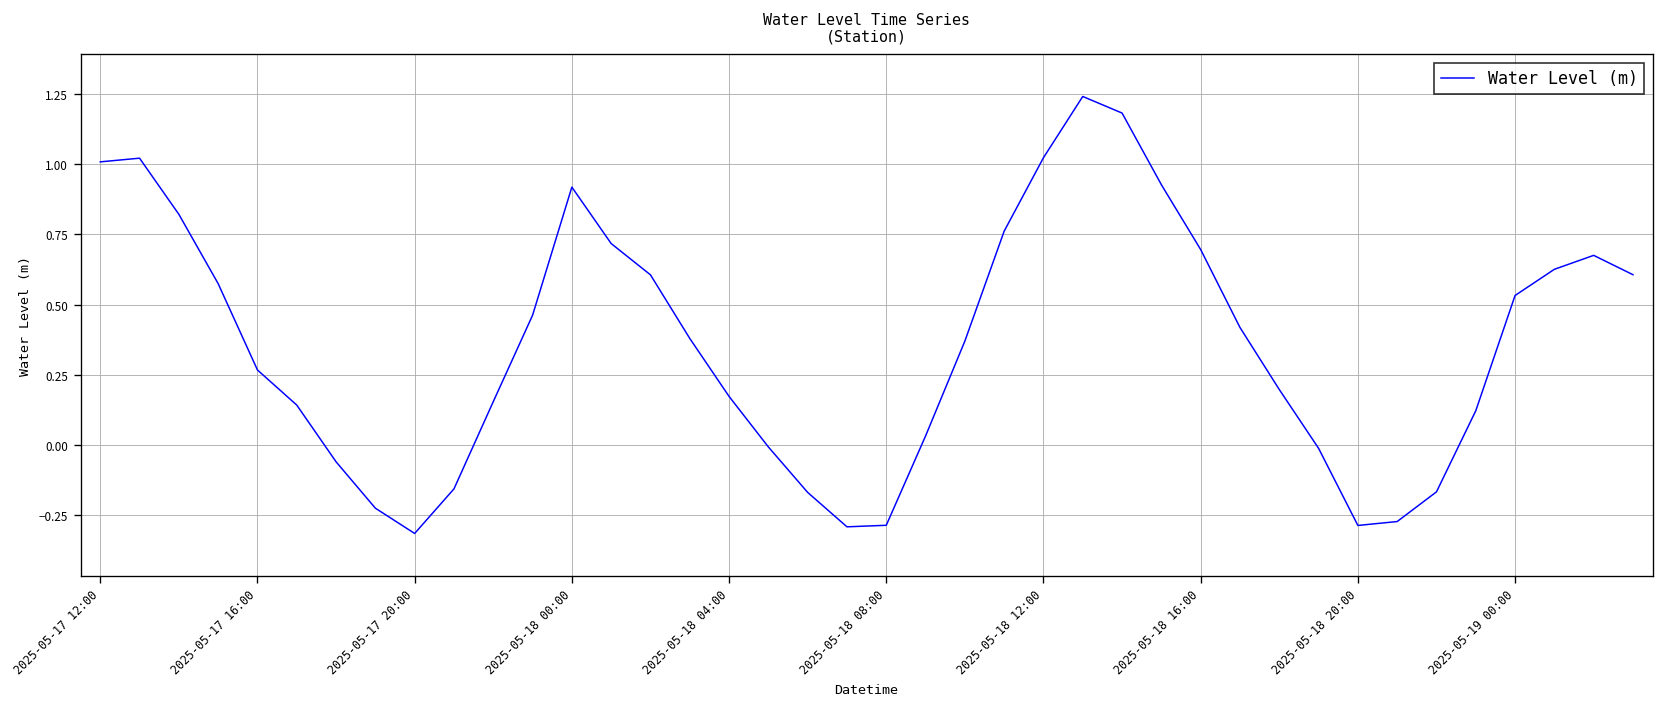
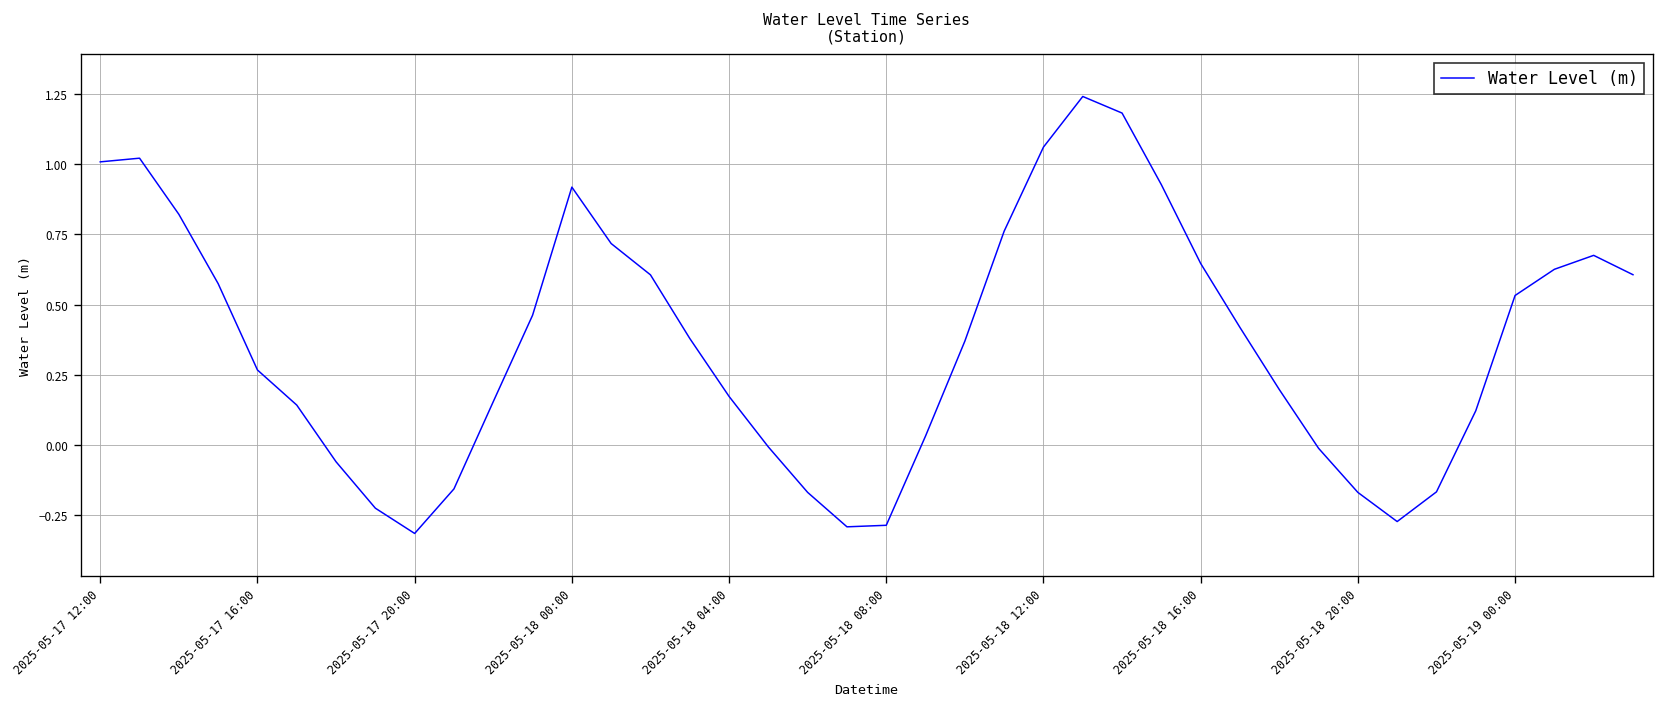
  {
    "2025-05-17 12:00": 1.01,
    "2025-05-17 16:00": 0.27,
    "2025-05-17 20:00": -0.31,
    "2025-05-18 00:00": 0.92,
    "2025-05-18 04:00": 0.17,
    "2025-05-18 08:00": -0.29,
-   "2025-05-18 12:00": 1.02,
-   "2025-05-18 16:00": 0.70,
-   "2025-05-18 20:00": -0.29,
+   "2025-05-18 12:00": 1.06,
+   "2025-05-18 16:00": 0.65,
+   "2025-05-18 20:00": -0.17,
    "2025-05-19 00:00": 0.53
  }
